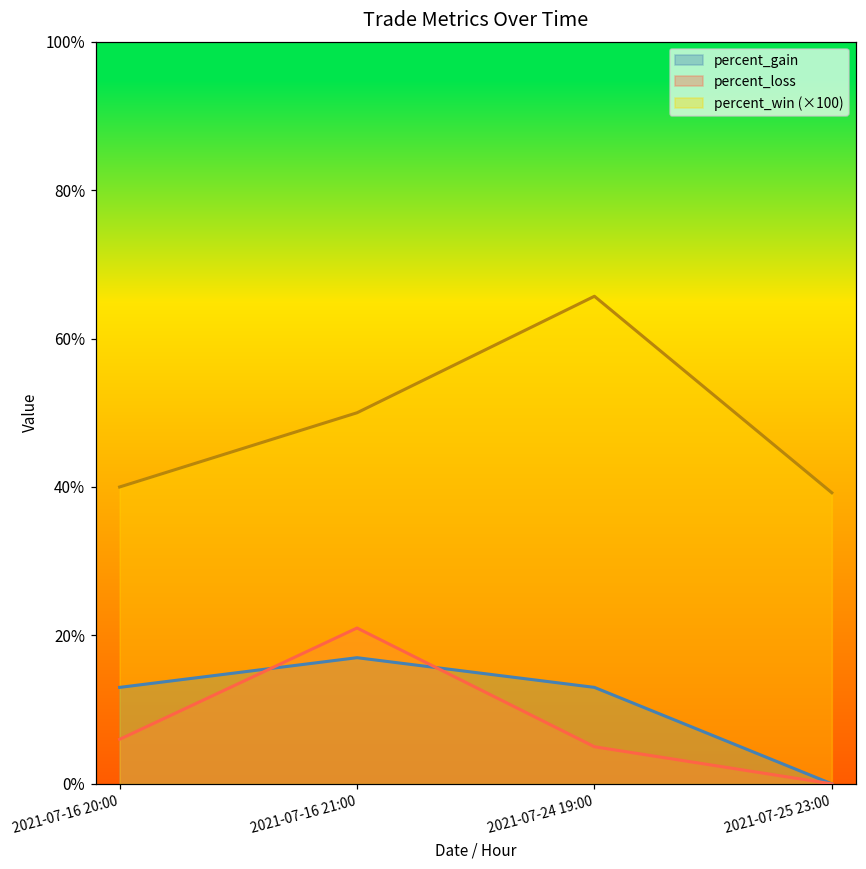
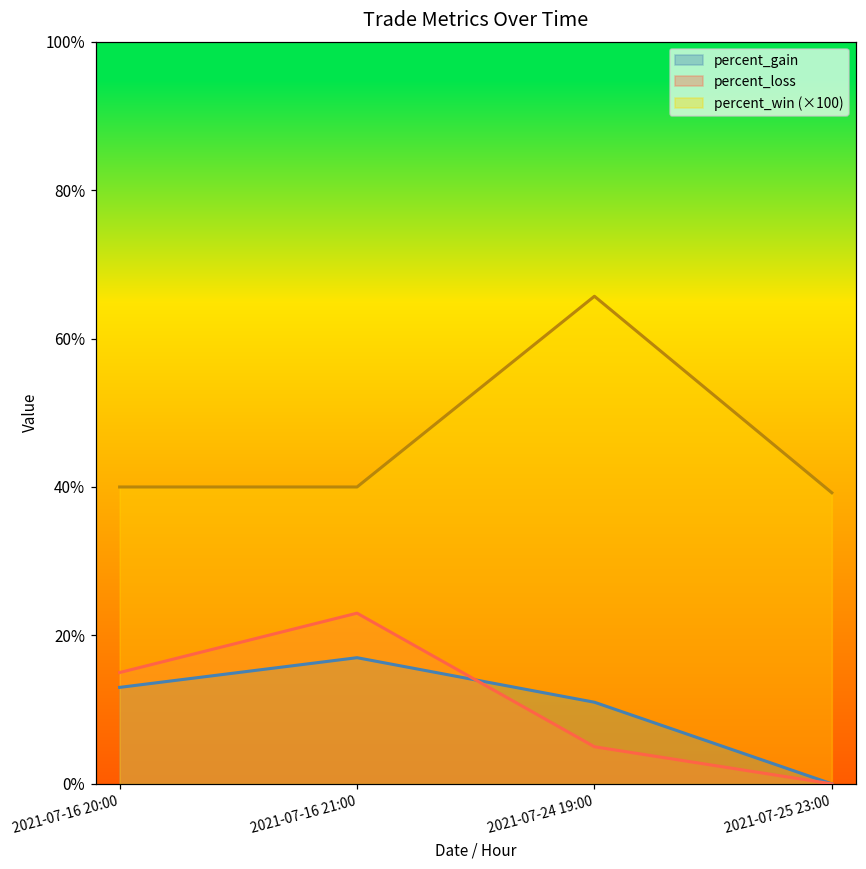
  {
    "percent_gain": {
      "2021-07-16 20:00": "13%",
      "2021-07-16 21:00": "17%",
-     "2021-07-24 19:00": "13%"
+     "2021-07-24 19:00": "11%"
    },
    "percent_loss": {
-     "2021-07-16 20:00": "6%",
-     "2021-07-16 21:00": "21%",
+     "2021-07-16 20:00": "15%",
+     "2021-07-16 21:00": "23%",
      "2021-07-24 19:00": "5%"
    },
    "percent_win (×100)": {
      "2021-07-16 20:00": "40%",
-     "2021-07-16 21:00": "50%",
+     "2021-07-16 21:00": "40%",
      "2021-07-24 19:00": "66%",
      "2021-07-25 23:00": "39%"
    }
  }
